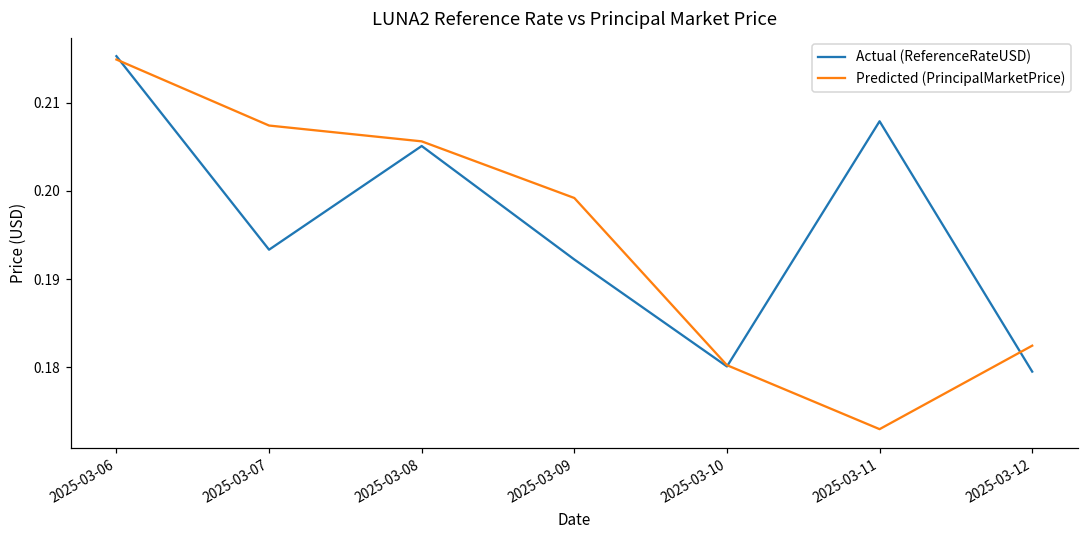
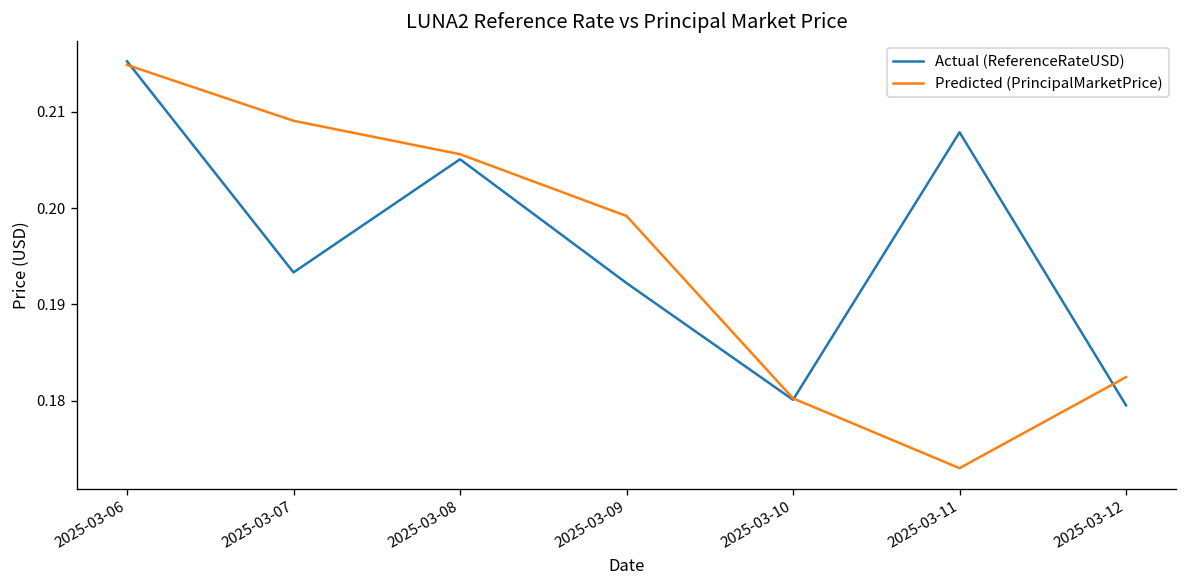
  {
    "Actual (ReferenceRateUSD)": {
      "2025-03-06": 0.215,
      "2025-03-07": 0.193,
      "2025-03-08": 0.205,
      "2025-03-09": 0.192,
      "2025-03-11": 0.208,
      "2025-03-12": 0.180
    },
    "Predicted (PrincipalMarketPrice)": {
      "2025-03-06": 0.215,
-     "2025-03-07": 0.207,
+     "2025-03-07": 0.209,
      "2025-03-08": 0.206,
      "2025-03-09": 0.199,
      "2025-03-11": 0.173,
      "2025-03-12": 0.182
    }
  }
